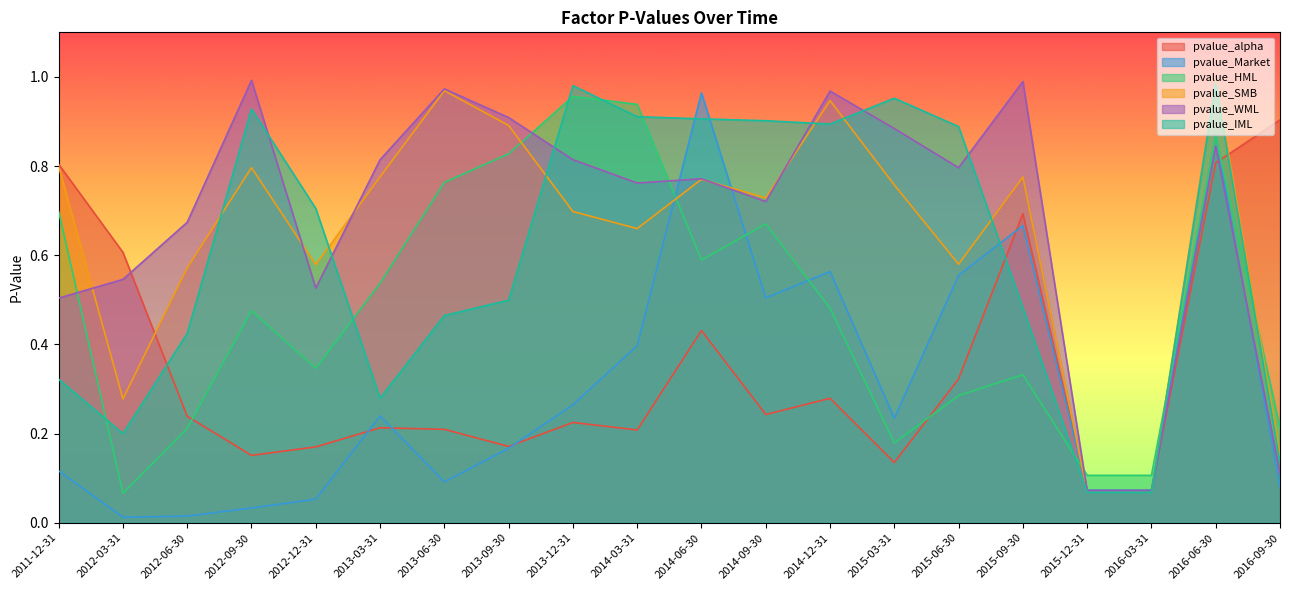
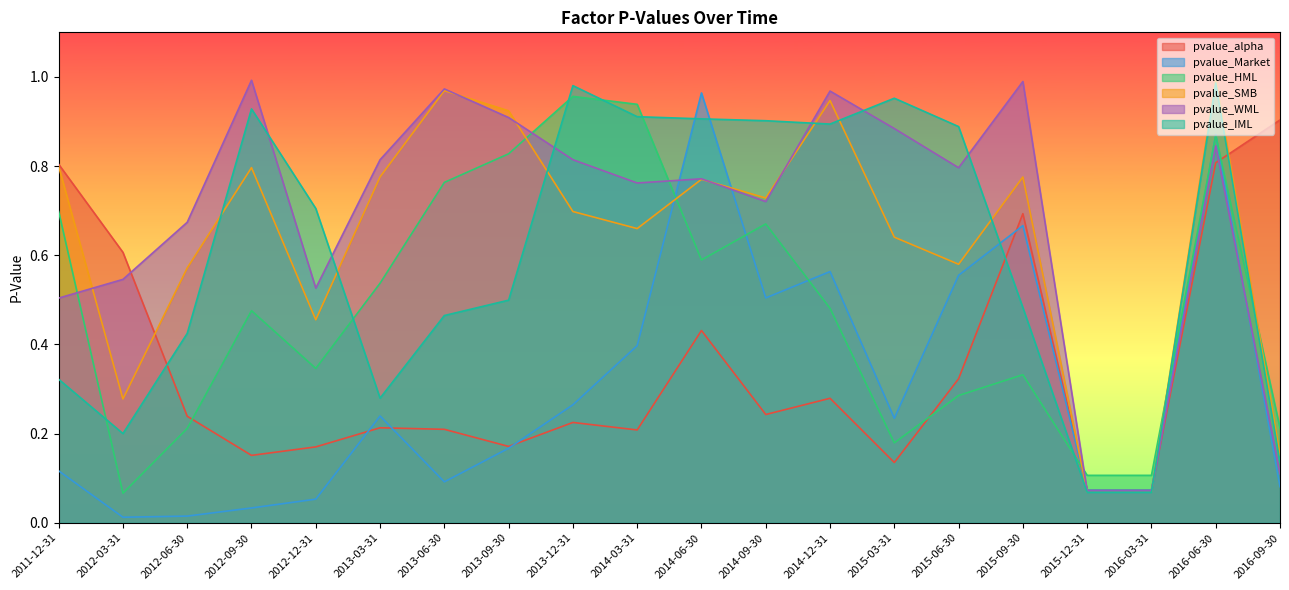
  {
    "pvalue_alpha": {
      "2012-03-31": 0.61,
      "2012-06-30": 0.24,
      "2012-09-30": 0.15,
      "2012-12-31": 0.17,
      "2013-03-31": 0.21,
      "2013-06-30": 0.21,
      "2013-12-31": 0.23,
      "2014-03-31": 0.21,
      "2014-06-30": 0.43,
      "2014-09-30": 0.24,
      "2014-12-31": 0.28,
      "2015-03-31": 0.14,
      "2015-06-30": 0.32,
      "2015-09-30": 0.69,
      "2016-06-30": 0.81,
      "2016-09-30": 0.90
    },
    "pvalue_Market": {
      "2011-12-31": 0.12,
      "2012-03-31": 0.01,
      "2012-06-30": 0.02,
      "2012-09-30": 0.03,
      "2012-12-31": 0.05,
      "2013-03-31": 0.24,
      "2013-06-30": 0.09,
      "2013-12-31": 0.26,
      "2014-03-31": 0.40,
      "2014-06-30": 0.96,
      "2014-09-30": 0.50,
      "2014-12-31": 0.56,
      "2015-03-31": 0.23,
      "2015-06-30": 0.56,
      "2015-09-30": 0.67,
      "2016-09-30": 0.08
    },
    "pvalue_SMB": {
      "2012-03-31": 0.28,
      "2012-06-30": 0.57,
      "2012-09-30": 0.80,
-     "2012-12-31": 0.58,
+     "2012-12-31": 0.46,
      "2013-03-31": 0.78,
-     "2013-09-30": 0.89,
+     "2013-09-30": 0.92,
      "2013-12-31": 0.70,
      "2014-03-31": 0.66,
      "2014-09-30": 0.73,
      "2014-12-31": 0.95,
-     "2015-03-31": 0.76,
+     "2015-03-31": 0.64,
      "2015-06-30": 0.58,
      "2015-09-30": 0.78,
      "2016-09-30": 0.15
    },
    "pvalue_WML": {
      "2011-12-31": 0.50,
      "2012-03-31": 0.55,
      "2012-06-30": 0.67,
      "2012-09-30": 0.99,
      "2012-12-31": 0.53,
      "2013-03-31": 0.81,
      "2013-09-30": 0.91,
      "2013-12-31": 0.81,
      "2014-03-31": 0.76,
      "2014-09-30": 0.72,
      "2014-12-31": 0.97,
      "2015-03-31": 0.88,
      "2015-06-30": 0.80,
      "2015-09-30": 0.99,
      "2016-06-30": 0.85,
      "2016-09-30": 0.11
    }
  }
